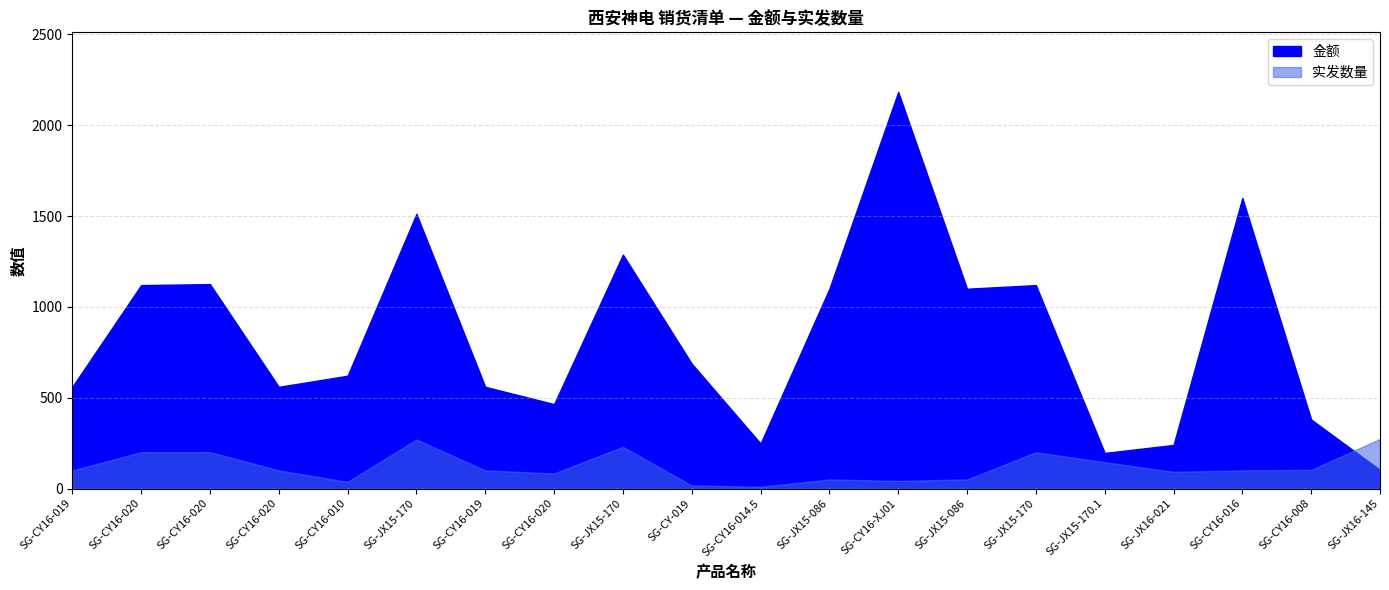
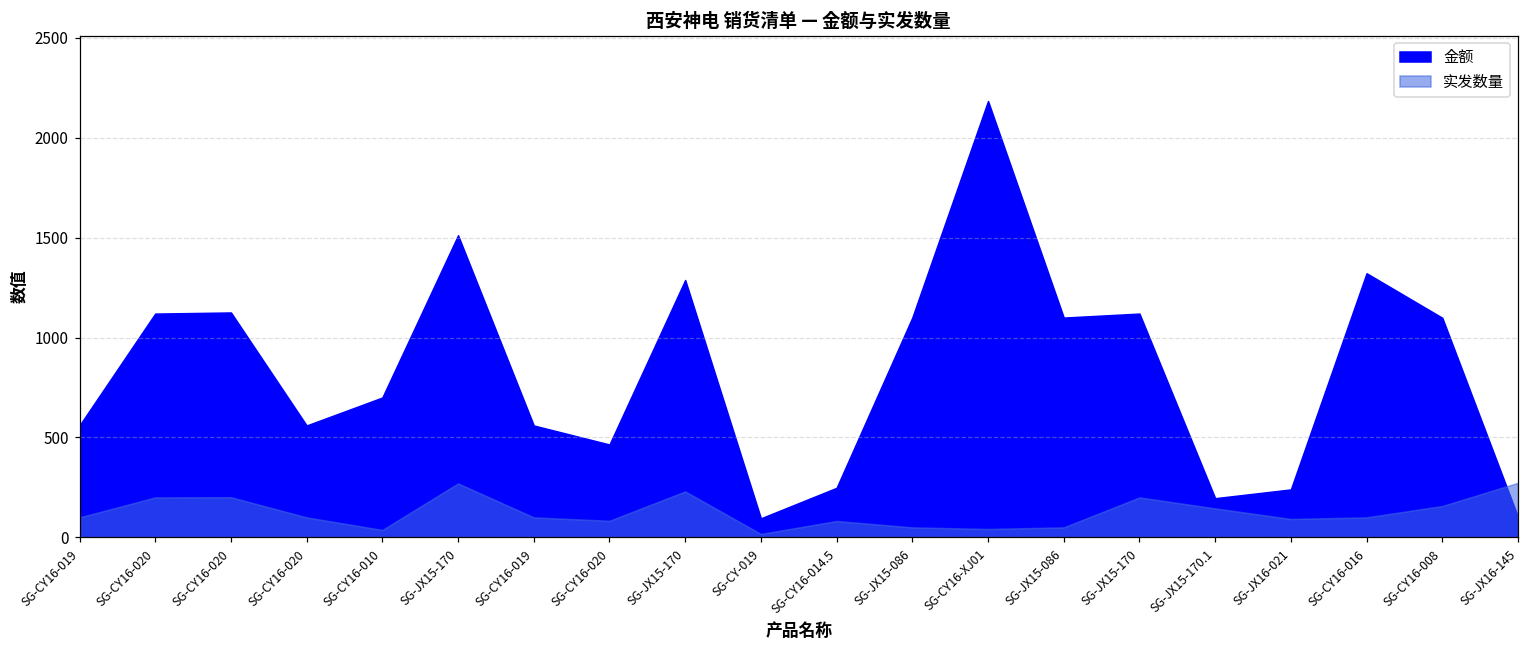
  {
    "金额": {
-     "SG-CY16-010": 620,
-     "SG-CY-019": 690,
+     "SG-CY16-010": 700,
+     "SG-CY-019": 100,
      "SG-CY16-014.5": 250,
      "SG-CY16-XJ01": 2180,
      "SG-JX15-170.1": 200,
      "SG-JX16-021": 240,
-     "SG-CY16-016": 1600,
-     "SG-CY16-008": 380,
+     "SG-CY16-016": 1320,
+     "SG-CY16-008": 1100,
      "SG-JX16-145": 100
    },
    "实发数量": {
      "SG-CY16-010": 40,
      "SG-CY-019": 20,
-     "SG-CY16-014.5": 10,
+     "SG-CY16-014.5": 80,
      "SG-CY16-XJ01": 40,
      "SG-JX15-170.1": 150,
      "SG-JX16-021": 90,
      "SG-CY16-016": 100,
-     "SG-CY16-008": 100,
+     "SG-CY16-008": 160,
      "SG-JX16-145": 270
    }
  }
